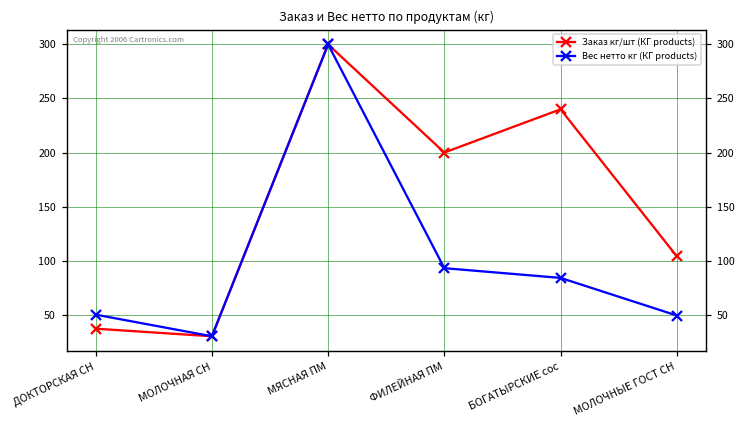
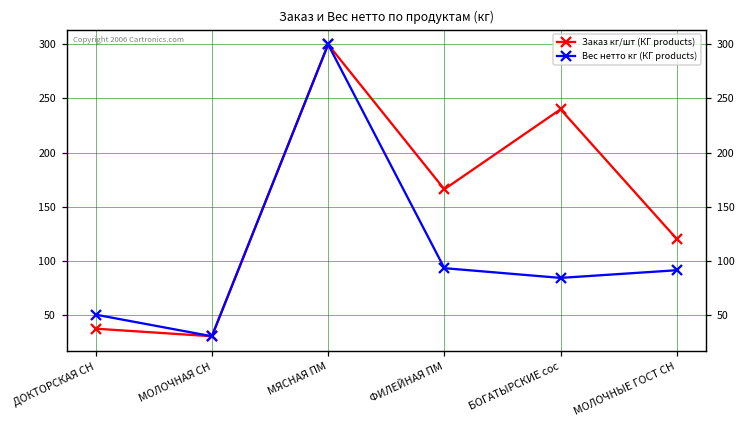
  {
    "Заказ кг/шт (КГ products)": {
      "ДОКТОРСКАЯ СН": 40,
-     "ФИЛЕЙНАЯ ПМ": 200,
+     "ФИЛЕЙНАЯ ПМ": 170,
      "БОГАТЫРСКИЕ сос": 240,
-     "МОЛОЧНЫЕ ГОСТ СН": 100
+     "МОЛОЧНЫЕ ГОСТ СН": 120
    },
    "Вес нетто кг (КГ products)": {
      "ДОКТОРСКАЯ СН": 50,
      "ФИЛЕЙНАЯ ПМ": 90,
      "БОГАТЫРСКИЕ сос": 80,
-     "МОЛОЧНЫЕ ГОСТ СН": 50
+     "МОЛОЧНЫЕ ГОСТ СН": 90
    }
  }
